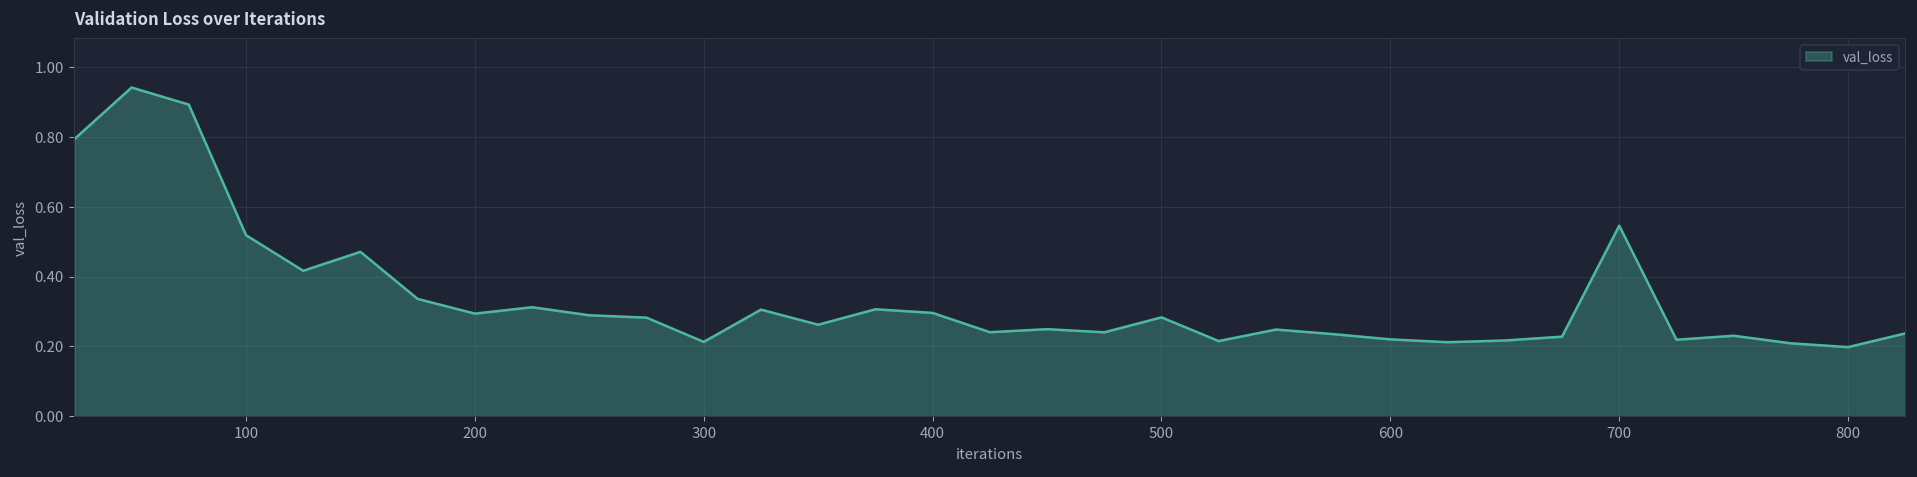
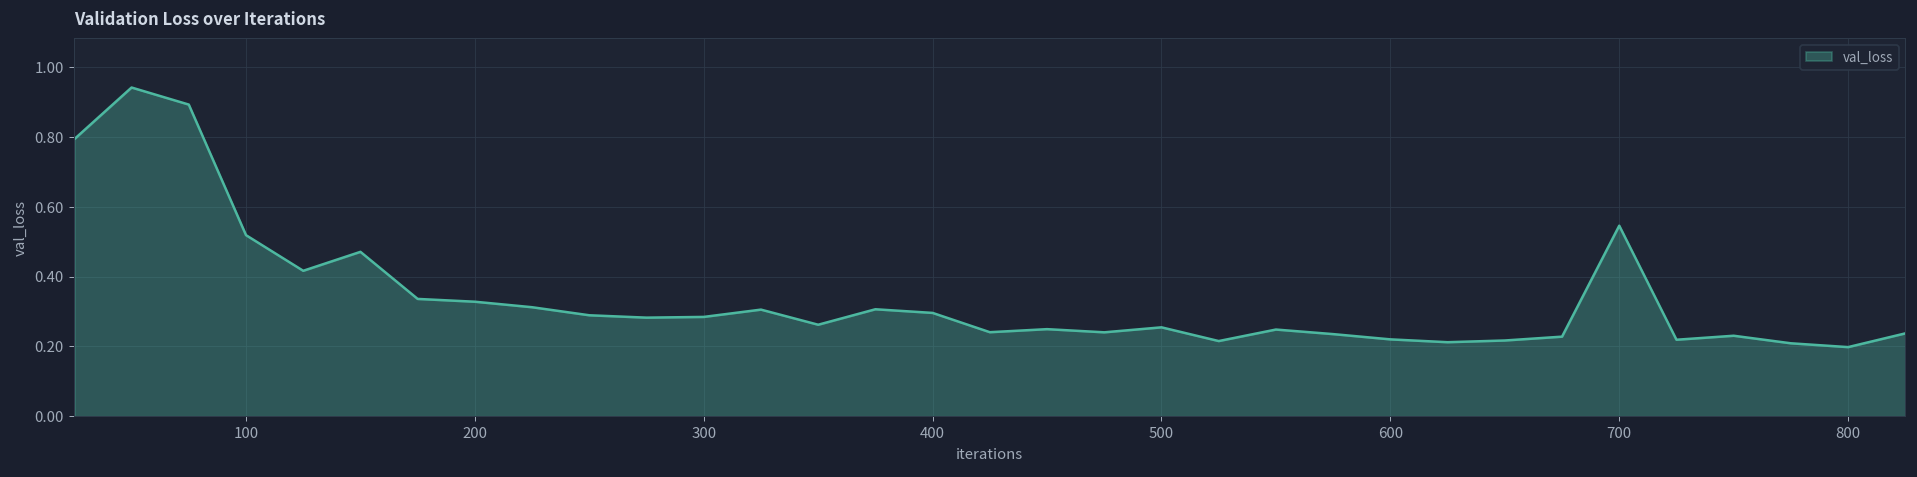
  {
    "100": 0.52,
-   "200": 0.29,
-   "300": 0.21,
+   "200": 0.33,
+   "300": 0.28,
    "400": 0.30,
-   "500": 0.28,
+   "500": 0.25,
    "600": 0.22,
    "700": 0.55,
    "800": 0.20
  }
